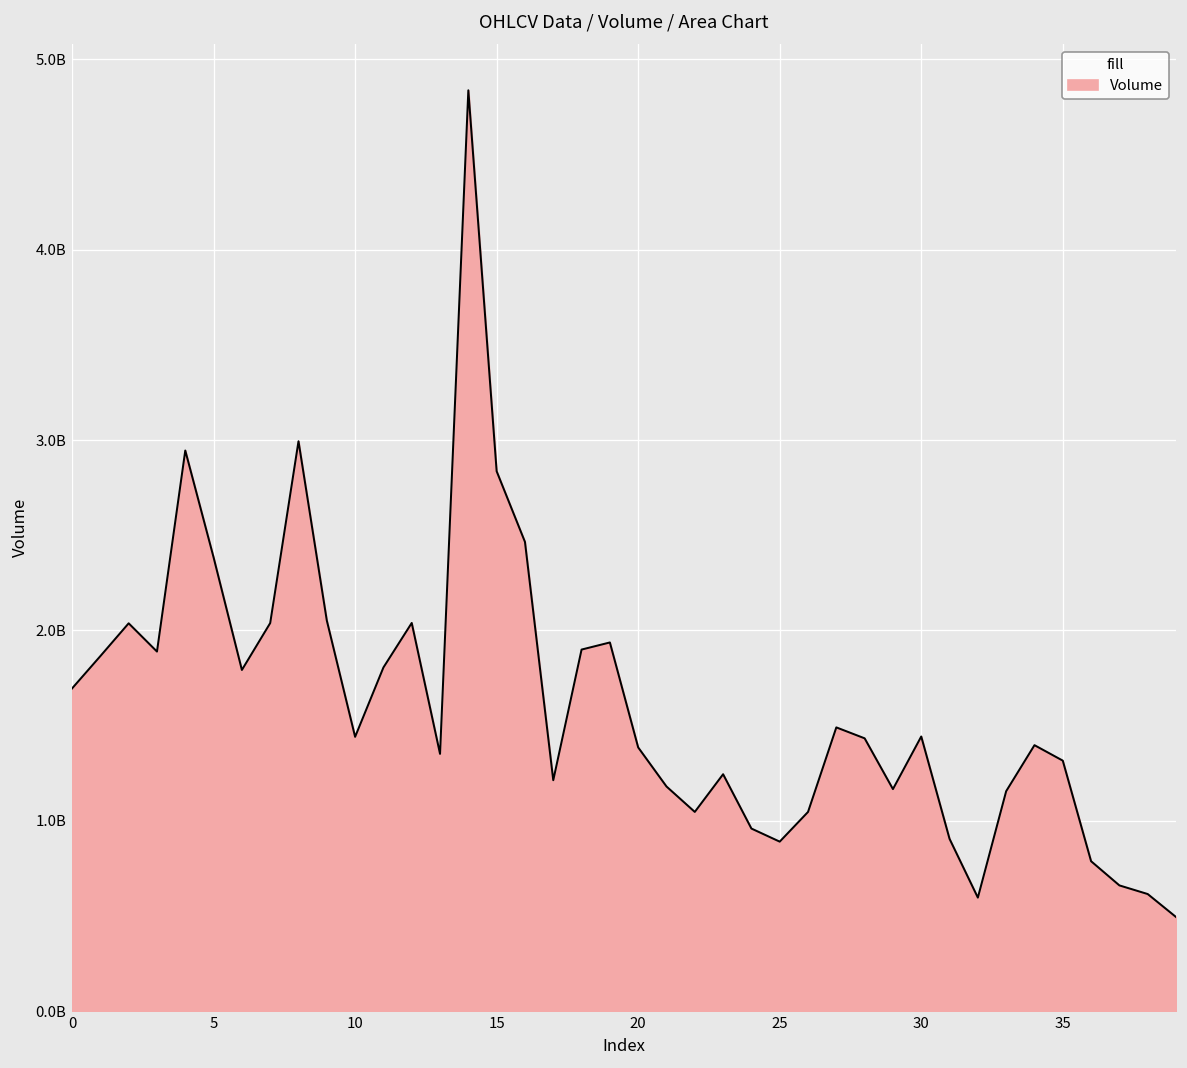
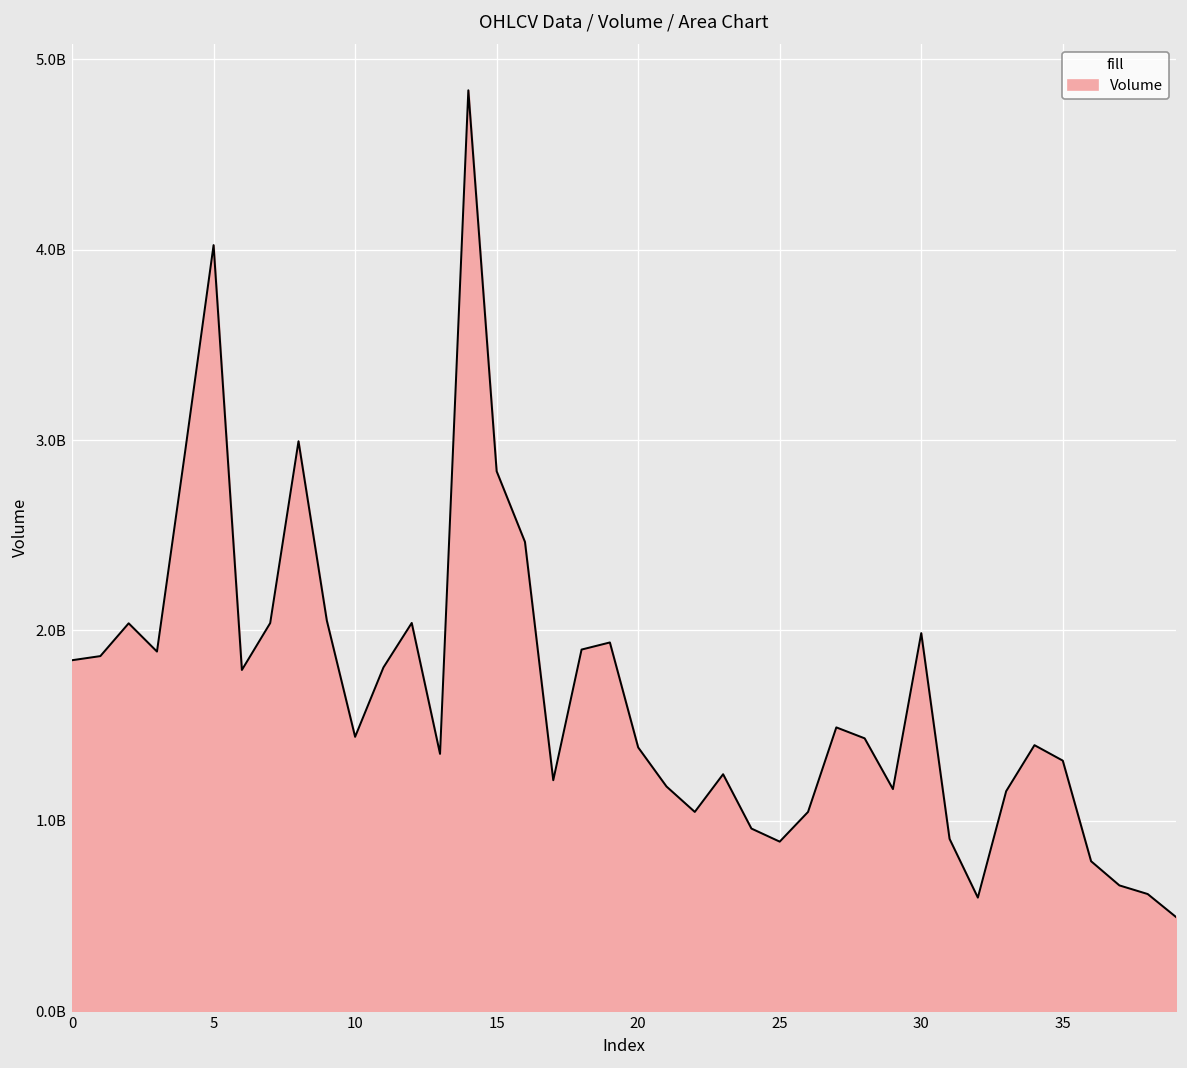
  {
-   "0": 1700000000,
-   "5": 2380000000,
+   "0": 1840000000,
+   "5": 4020000000,
    "10": 1440000000,
    "15": 2840000000,
    "20": 1390000000,
    "25": 890000000,
-   "30": 1440000000,
+   "30": 1990000000,
    "35": 1320000000
  }
